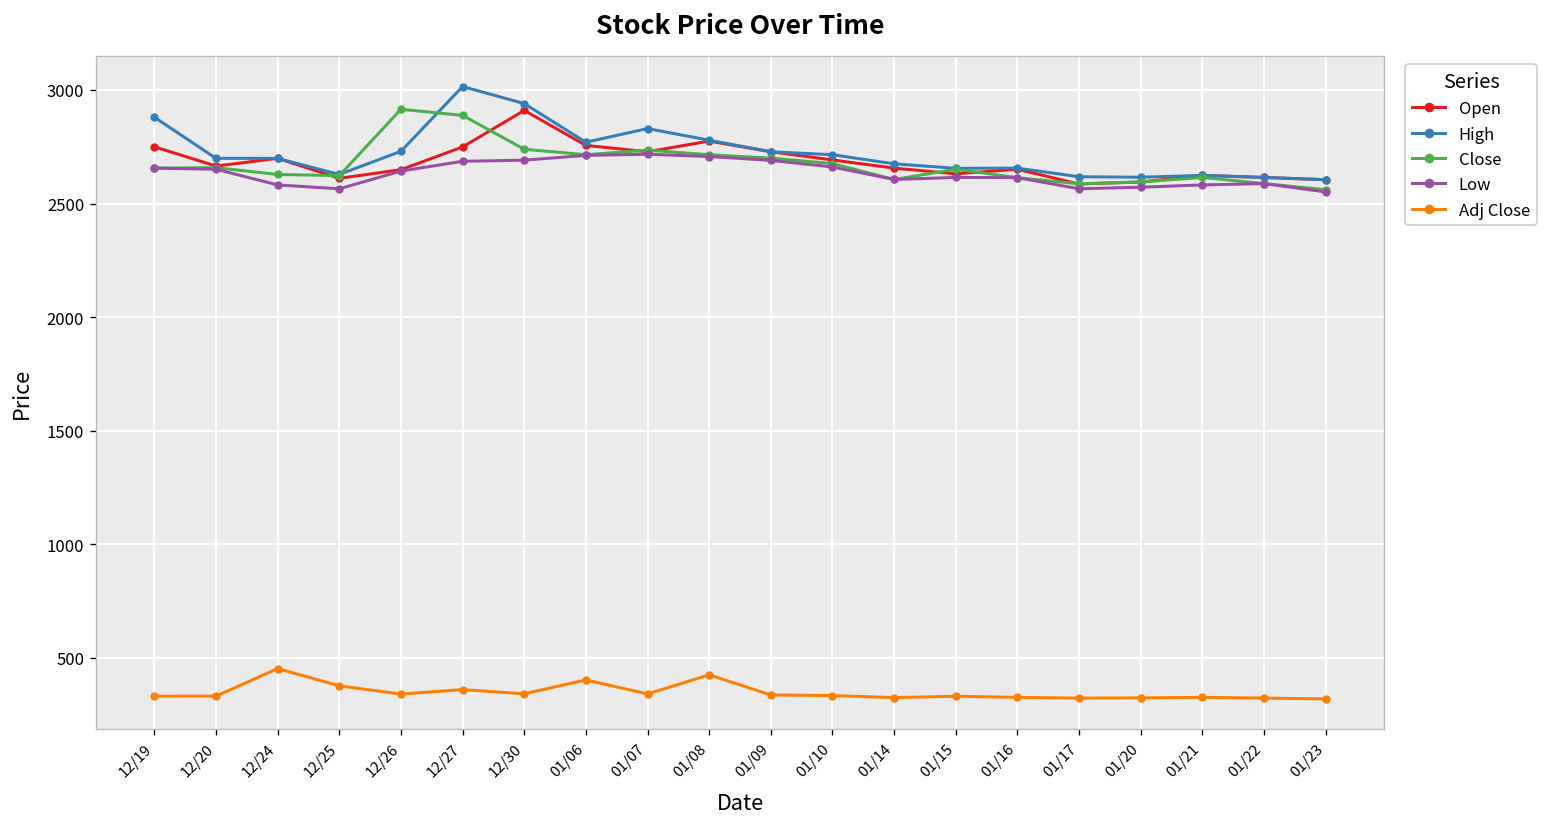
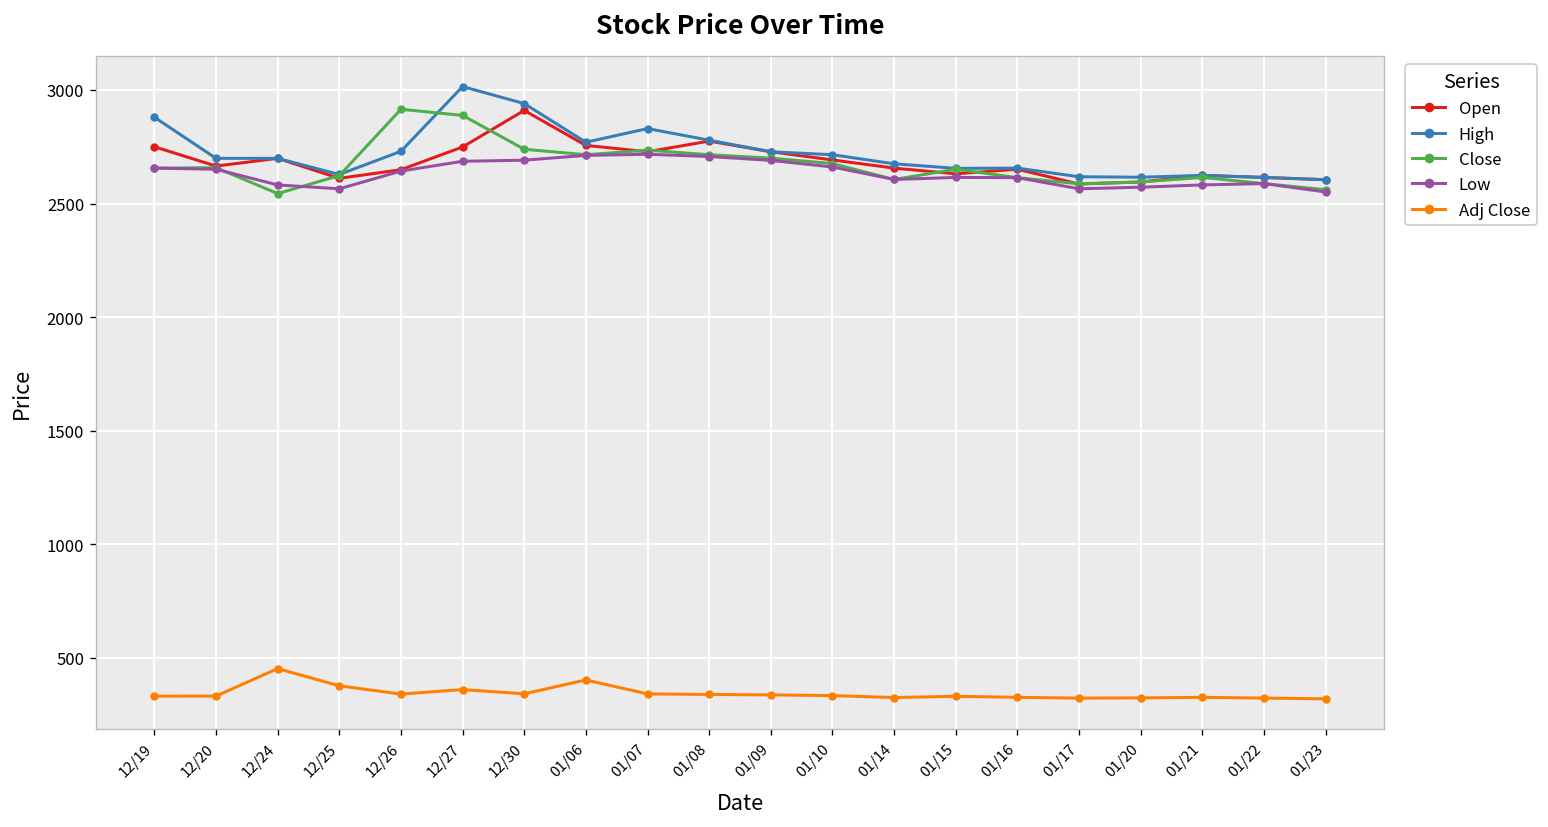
  {
    "Open": {
      "12/19": 2750,
      "12/27": 2750,
      "12/30": 2910,
      "01/06": 2760,
      "01/10": 2690,
      "01/14": 2660,
      "01/15": 2630
    },
    "High": {
      "12/19": 2880,
      "12/20": 2700,
      "12/26": 2730,
      "12/27": 3020,
      "12/30": 2940,
      "01/06": 2770,
      "01/07": 2830,
      "01/10": 2720,
      "01/14": 2680,
      "01/17": 2620,
      "01/20": 2620
    },
    "Close": {
-     "12/24": 2630,
+     "12/24": 2540,
      "12/26": 2920,
      "12/27": 2890,
      "12/30": 2740,
      "01/10": 2680
    },
    "Low": {
      "12/24": 2580,
      "12/25": 2570,
      "12/27": 2690,
      "12/30": 2690,
      "01/10": 2660,
      "01/15": 2620,
      "01/17": 2570,
      "01/20": 2570,
      "01/21": 2580
    },
    "Adj Close": {
      "12/19": 330,
      "12/20": 330,
      "12/24": 450,
      "12/25": 380,
      "12/26": 340,
      "12/27": 360,
      "12/30": 340,
      "01/06": 400,
      "01/07": 340,
-     "01/08": 430,
+     "01/08": 340,
      "01/09": 340,
      "01/10": 330,
      "01/14": 330,
      "01/15": 330,
      "01/16": 330,
      "01/17": 320,
      "01/20": 320,
      "01/21": 330,
      "01/22": 320,
      "01/23": 320
    }
  }
